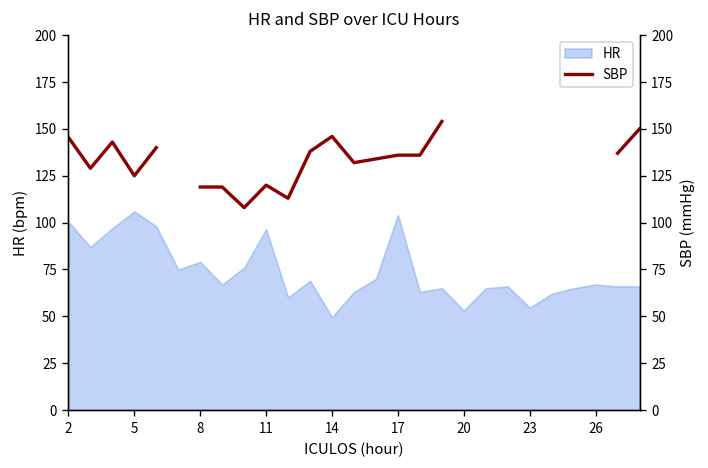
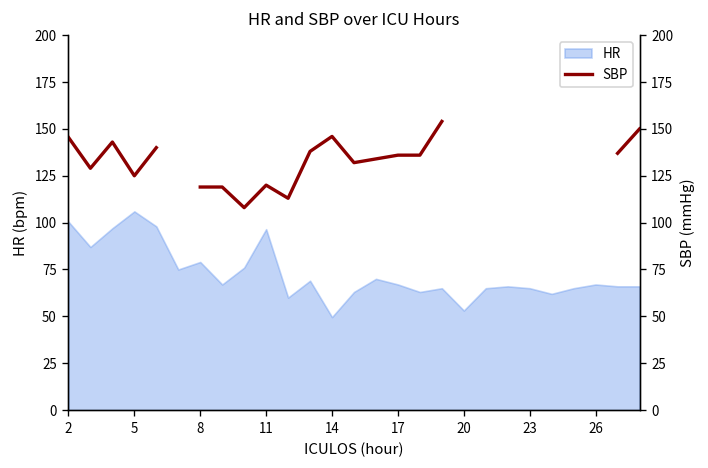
  {
    "HR": {
      "2": 101,
      "5": 106,
      "8": 79,
      "11": 97,
      "14": 50,
-     "17": 104,
+     "17": 67,
      "20": 53,
-     "23": 55,
+     "23": 65,
      "26": 67
    },
    "SBP": {
      "5": 125
    }
  }
